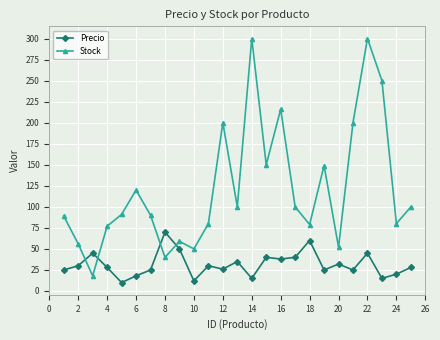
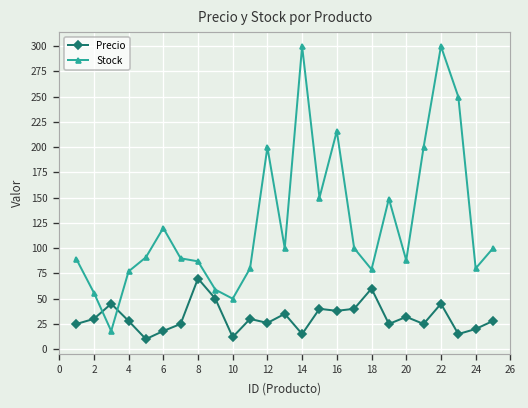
  {
    "Precio": {
      "2": 30,
      "4": 30,
      "6": 20,
      "8": 70,
      "10": 10,
      "12": 30,
      "14": 20,
      "16": 40,
      "18": 60,
      "20": 30,
      "22": 50,
      "24": 20
    },
    "Stock": {
      "2": 60,
      "4": 80,
      "6": 120,
-     "8": 40,
+     "8": 90,
      "10": 50,
      "12": 200,
      "14": 300,
      "16": 220,
      "18": 80,
-     "20": 50,
+     "20": 90,
      "22": 300,
      "24": 80
    }
  }
